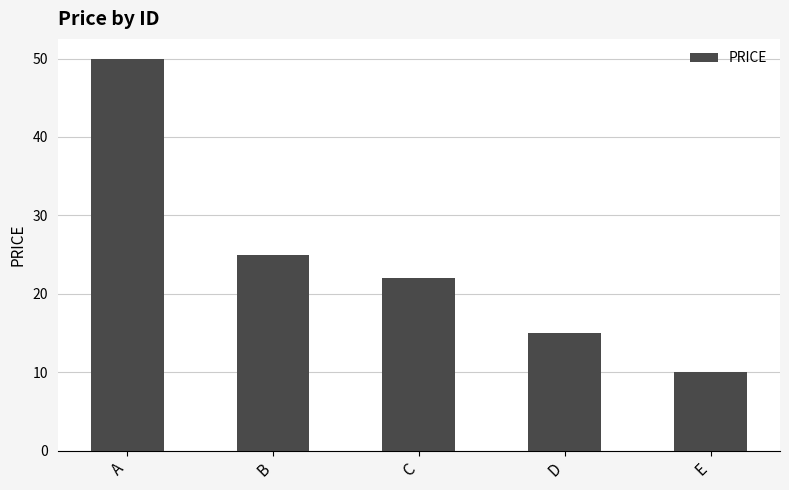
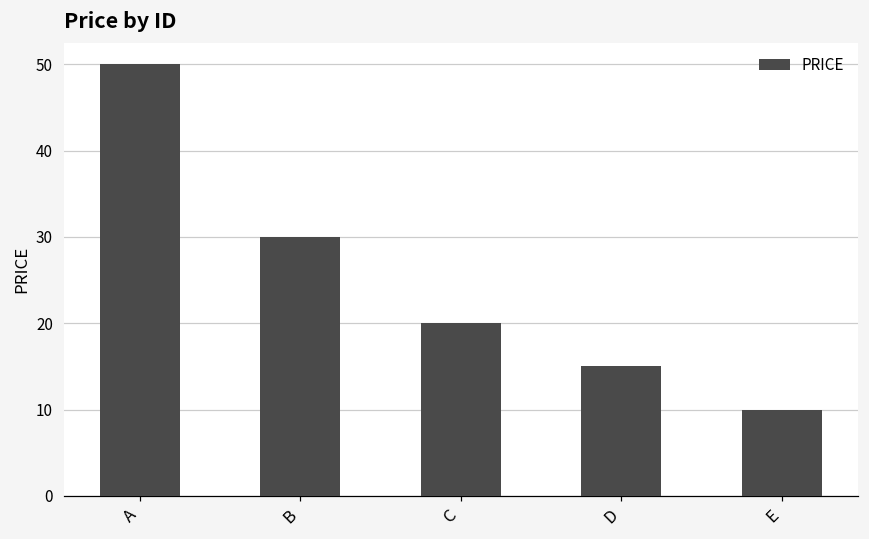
  {
    "A": 50,
-   "B": 25,
-   "C": 22,
+   "B": 30,
+   "C": 20,
    "D": 15,
    "E": 10
  }
